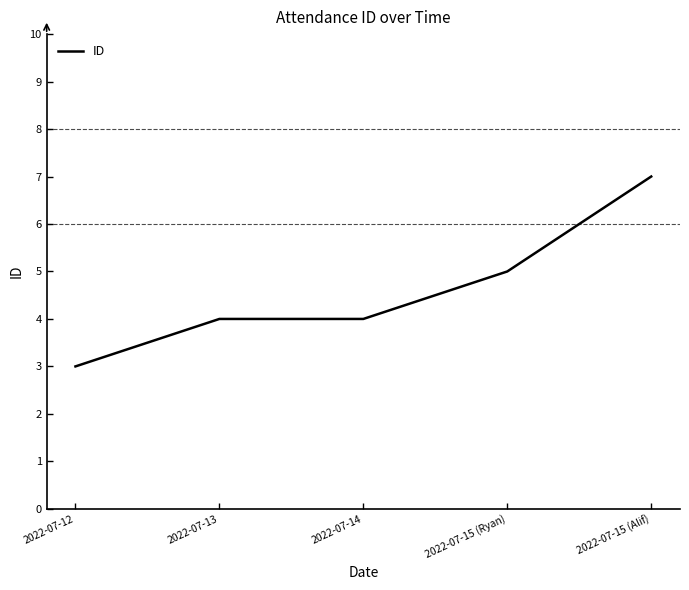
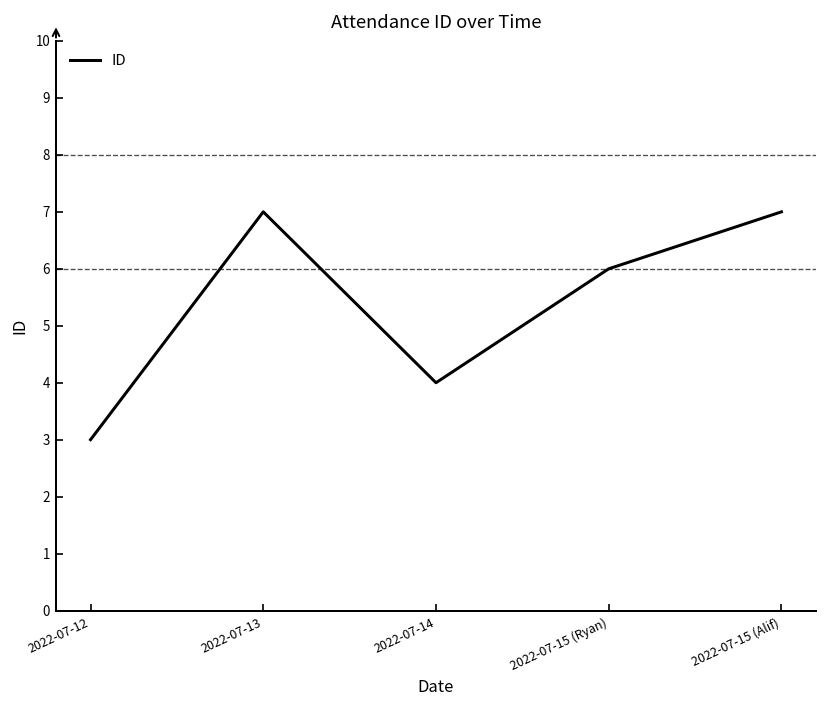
  {
    "2022-07-12": 3,
-   "2022-07-13": 4,
+   "2022-07-13": 7,
    "2022-07-14": 4,
-   "2022-07-15 (Ryan)": 5,
+   "2022-07-15 (Ryan)": 6,
    "2022-07-15 (Alif)": 7
  }
